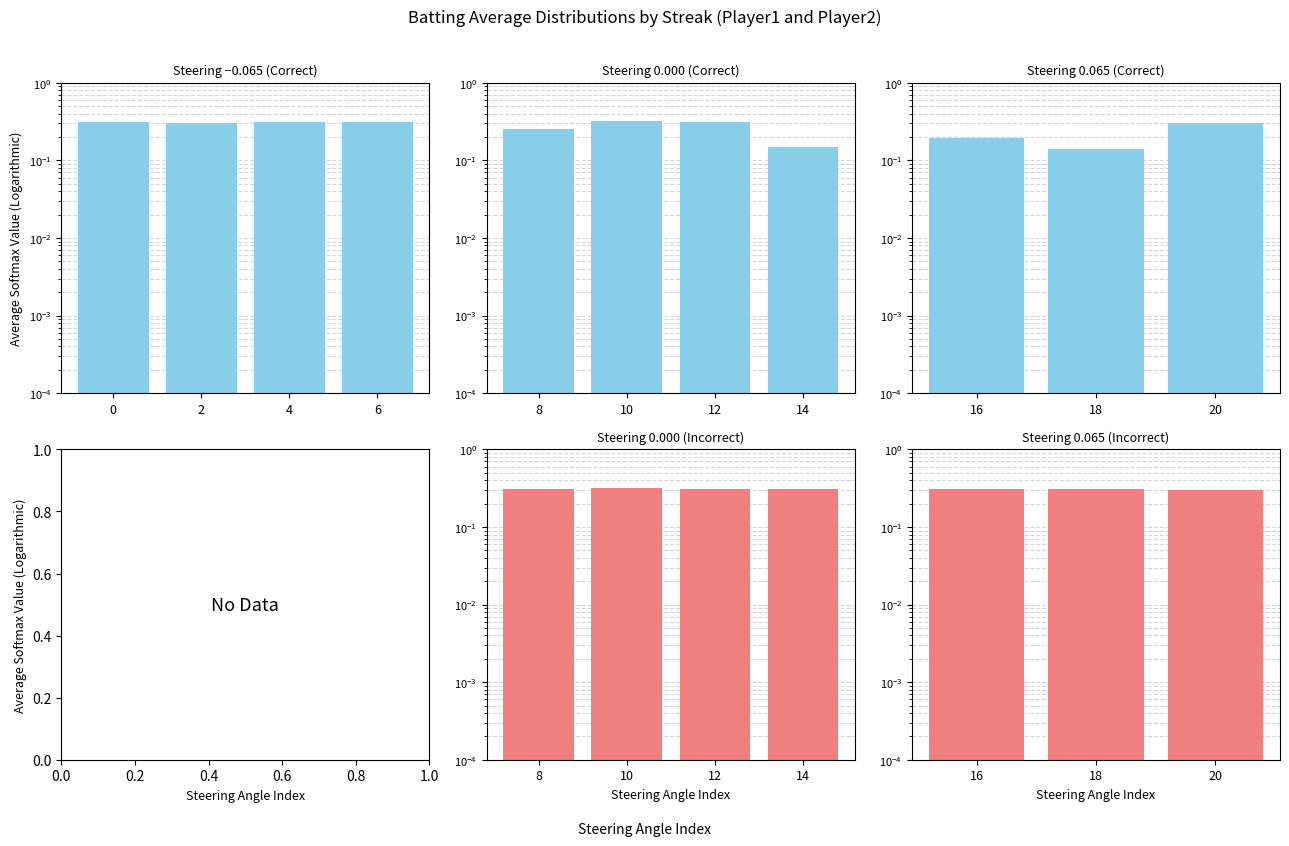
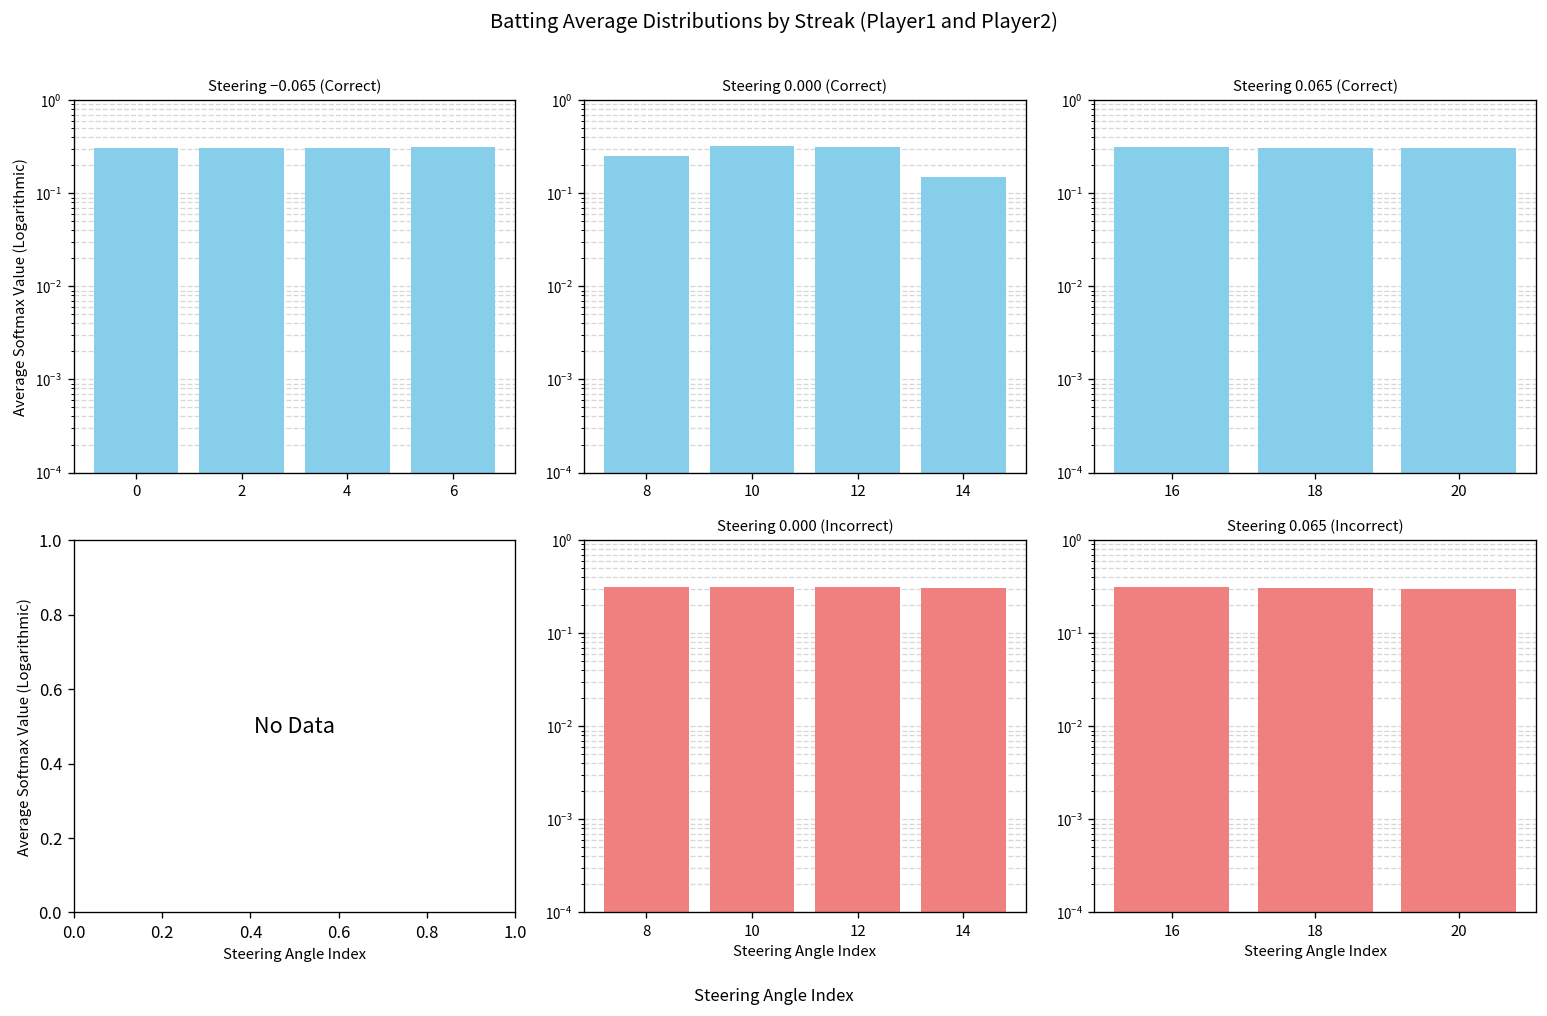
  {
    "Steering −0.065 (Correct)": {
      "0": 0.31,
      "2": 0.30,
      "4": 0.31,
      "6": 0.32
    },
    "Steering 0.000 (Correct)": {
      "8": 0.25,
      "10": 0.32,
      "12": 0.32,
      "14": 0.15
    },
    "Steering 0.065 (Correct)": {
-     "16": 0.20,
-     "18": 0.14,
+     "16": 0.31,
+     "18": 0.31,
      "20": 0.31
    },
    "Steering 0.000 (Incorrect)": {
      "8": 0.31,
      "10": 0.32,
      "12": 0.31,
      "14": 0.31
    },
    "Steering 0.065 (Incorrect)": {
      "16": 0.31,
      "18": 0.31,
      "20": 0.30
    }
  }
